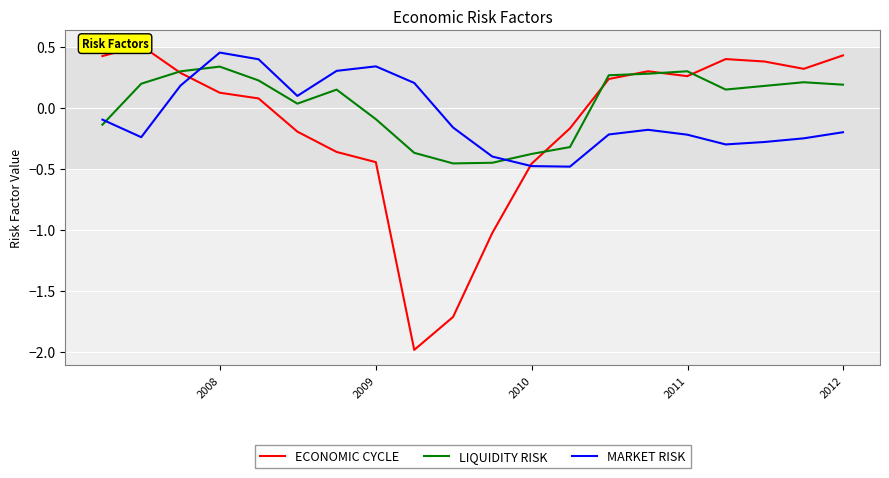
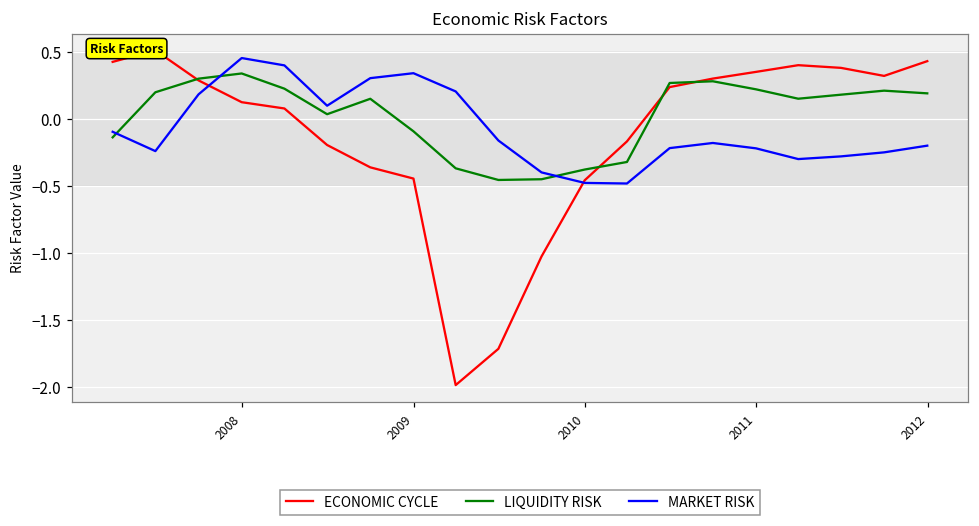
  {
    "ECONOMIC CYCLE": {
      "2008": 0.12,
      "2009": -0.45,
-     "2011": 0.26,
+     "2011": 0.35,
      "2012": 0.43
    },
    "LIQUIDITY RISK": {
      "2008": 0.34,
      "2009": -0.09,
      "2010": -0.38,
-     "2011": 0.30,
+     "2011": 0.22,
      "2012": 0.19
    },
    "MARKET RISK": {
      "2008": 0.45,
      "2009": 0.34,
      "2011": -0.22,
      "2012": -0.20
    }
  }
